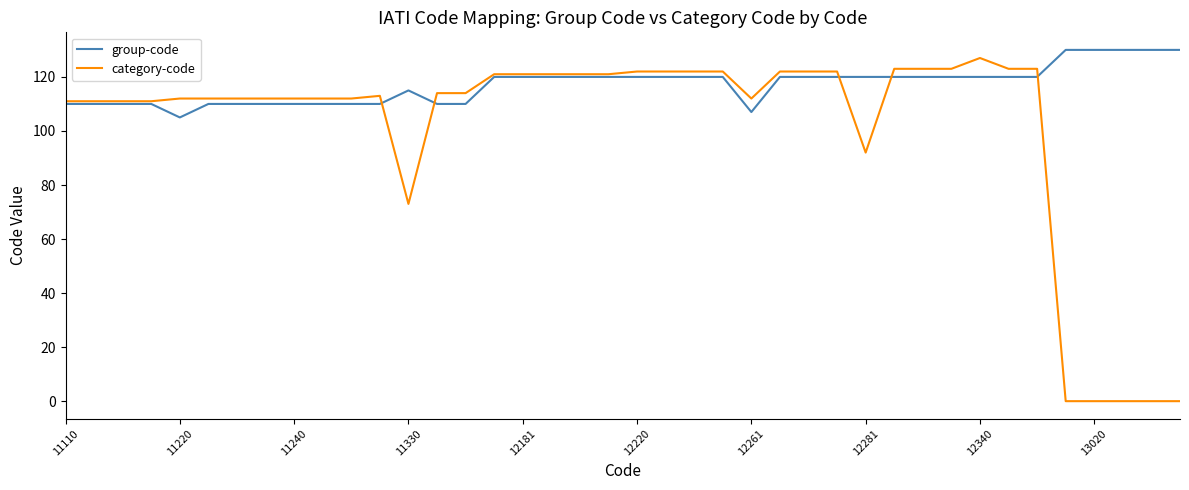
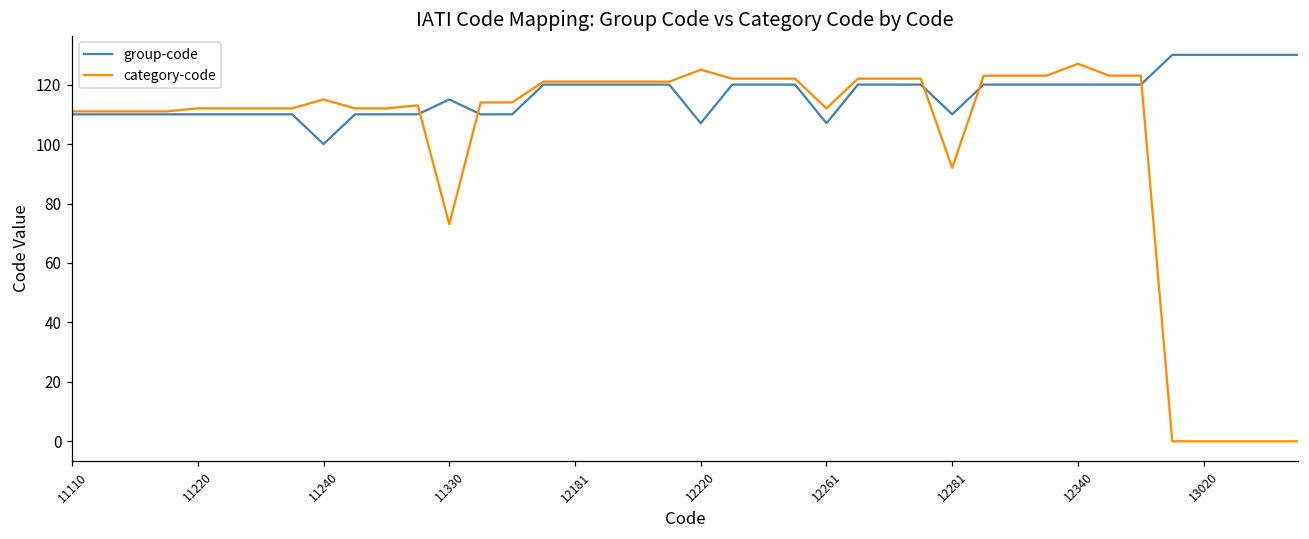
  {
    "group-code": {
      "11110": 110,
-     "11220": 105,
-     "11240": 110,
+     "11220": 110,
+     "11240": 100,
      "11330": 115,
      "12181": 120,
-     "12220": 120,
+     "12220": 107,
      "12261": 107,
-     "12281": 120,
+     "12281": 110,
      "12340": 120,
      "13020": 130
    },
    "category-code": {
      "11110": 111,
      "11220": 112,
-     "11240": 112,
+     "11240": 115,
      "11330": 73,
      "12181": 121,
-     "12220": 122,
+     "12220": 125,
      "12261": 112,
      "12281": 92,
      "12340": 127,
      "13020": 0
    }
  }
